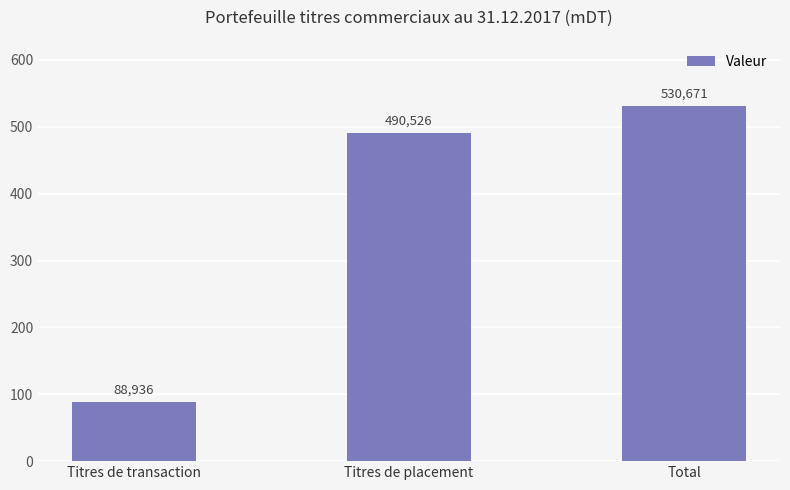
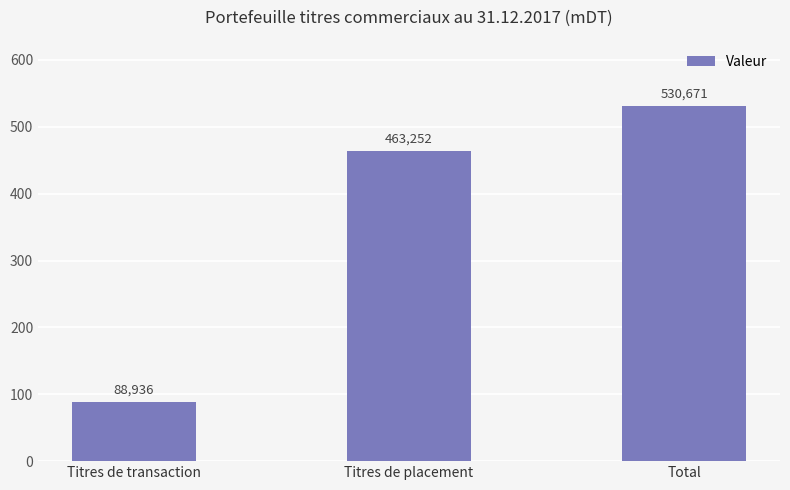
  {
    "Titres de transaction": "88,936",
-   "Titres de placement": "490,526",
+   "Titres de placement": "463,252",
    "Total": "530,671"
  }
